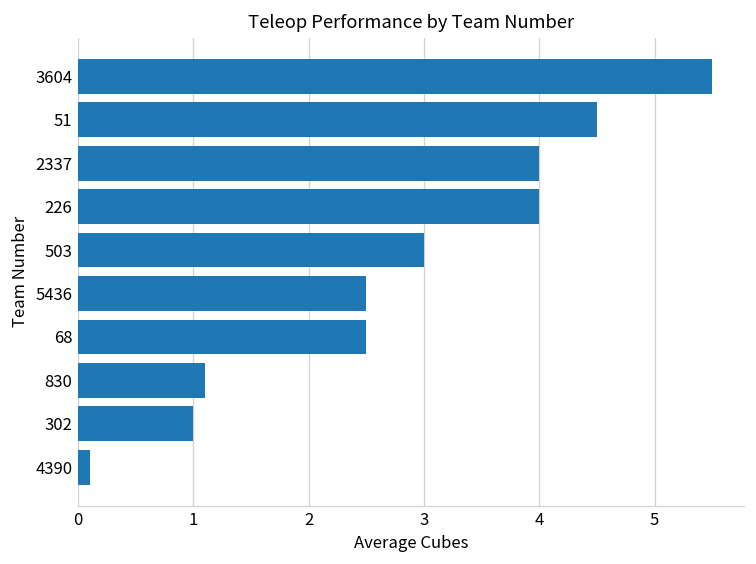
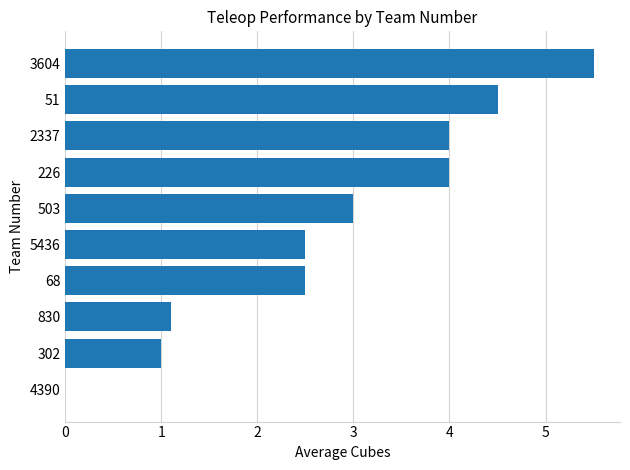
  {
    "3604": 5.5,
    "51": 4.5,
    "2337": 4.0,
    "226": 4.0,
    "503": 3.0,
    "5436": 2.5,
    "68": 2.5,
    "830": 1.1,
    "302": 1.0,
-   "4390": 0.1
+   "4390": 0.0
  }
